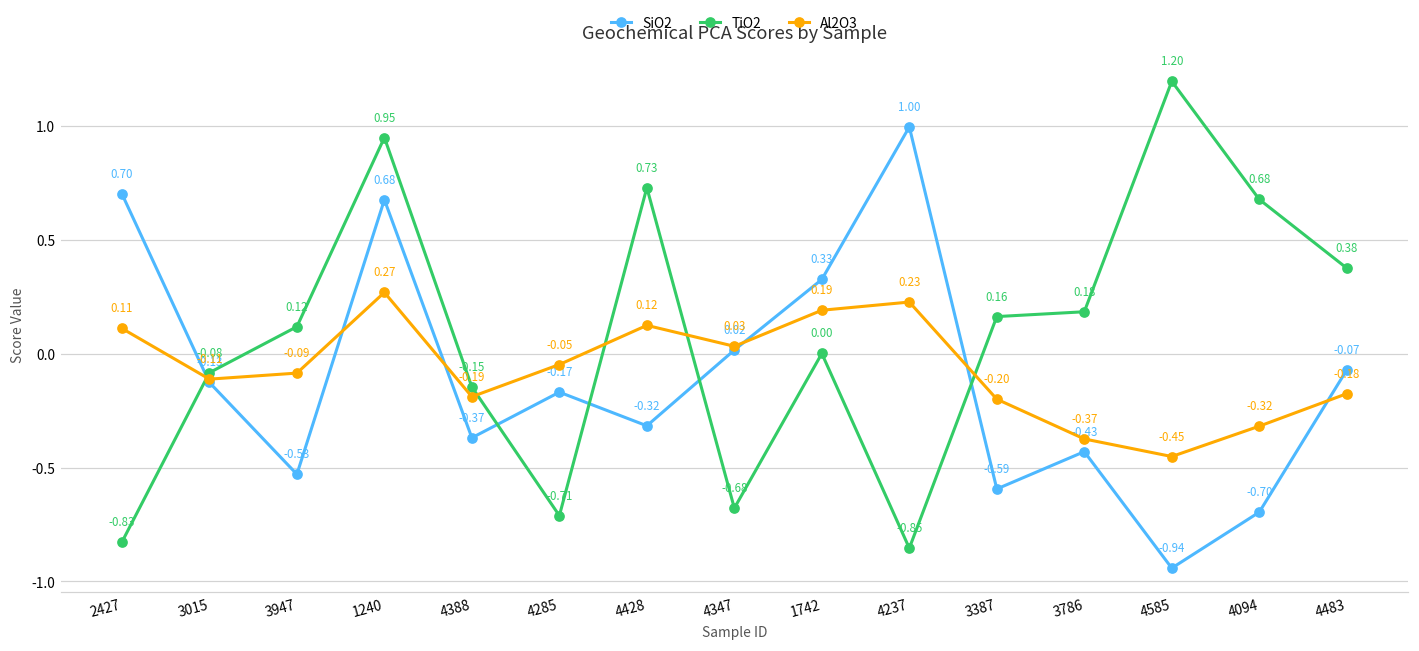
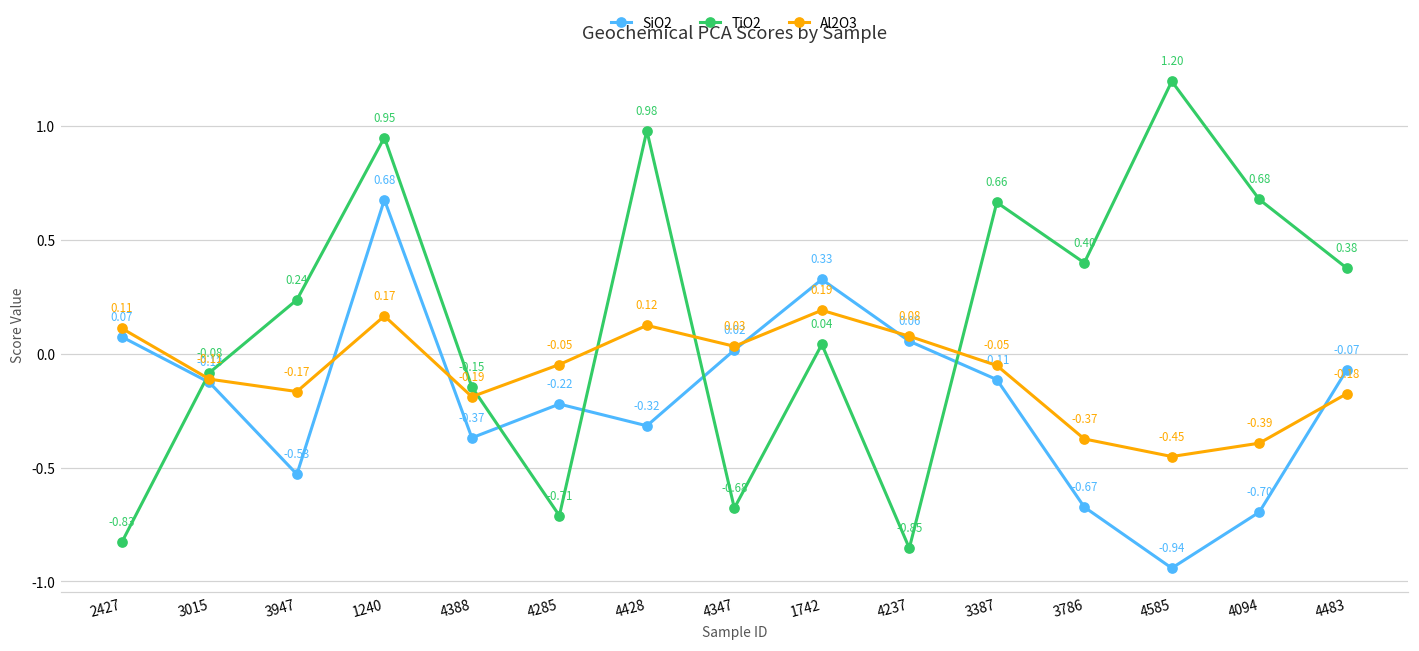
  {
    "SiO2": {
-     "2427": 0.70,
+     "2427": 0.07,
      "3947": -0.53,
      "1240": 0.68,
      "4388": -0.37,
-     "4285": -0.17,
+     "4285": -0.22,
      "4428": -0.32,
      "1742": 0.33,
-     "4237": 1.00,
-     "3387": -0.59,
-     "3786": -0.43,
+     "4237": 0.06,
+     "3387": -0.11,
+     "3786": -0.67,
      "4585": -0.94,
      "4094": -0.70,
      "4483": -0.07
    },
    "TiO2": {
      "2427": -0.83,
-     "3947": 0.12,
+     "3947": 0.24,
      "1240": 0.95,
      "4388": -0.15,
      "4285": -0.71,
-     "4428": 0.73,
+     "4428": 0.98,
      "4347": -0.68,
-     "1742": 0.00,
+     "1742": 0.04,
      "4237": -0.85,
-     "3387": 0.16,
-     "3786": 0.18,
+     "3387": 0.66,
+     "3786": 0.40,
      "4585": 1.20,
      "4094": 0.68,
      "4483": 0.38
    },
    "Al2O3": {
      "2427": 0.11,
-     "3947": -0.09,
-     "1240": 0.27,
+     "3947": -0.17,
+     "1240": 0.17,
      "4388": -0.19,
      "4285": -0.05,
      "4428": 0.12,
      "1742": 0.19,
-     "4237": 0.23,
-     "3387": -0.20,
+     "4237": 0.08,
+     "3387": -0.05,
      "3786": -0.37,
      "4585": -0.45,
-     "4094": -0.32
+     "4094": -0.39
    }
  }
